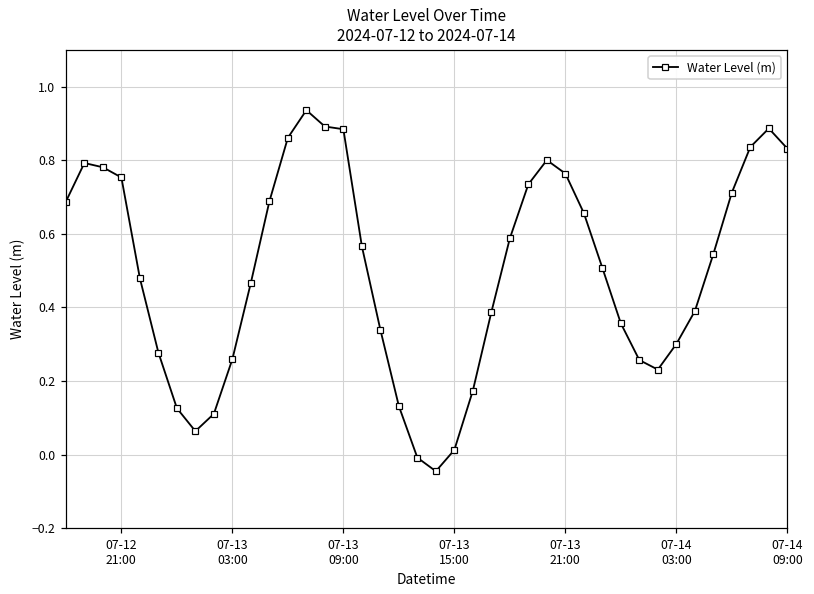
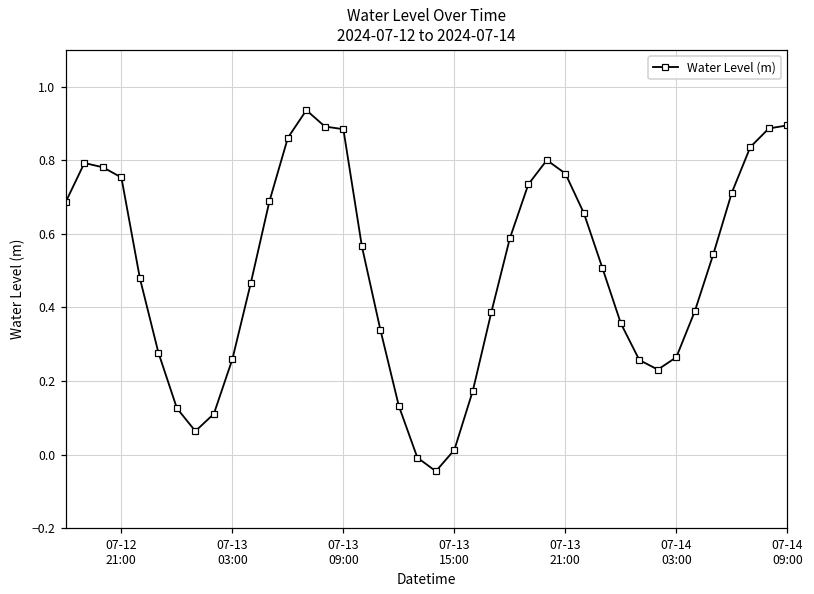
  {
    "07-12 21:00": 0.75,
    "07-13 03:00": 0.26,
    "07-13 09:00": 0.88,
    "07-13 15:00": 0.01,
    "07-13 21:00": 0.76,
-   "07-14 03:00": 0.30,
-   "07-14 09:00": 0.83
+   "07-14 03:00": 0.26,
+   "07-14 09:00": 0.90
  }
